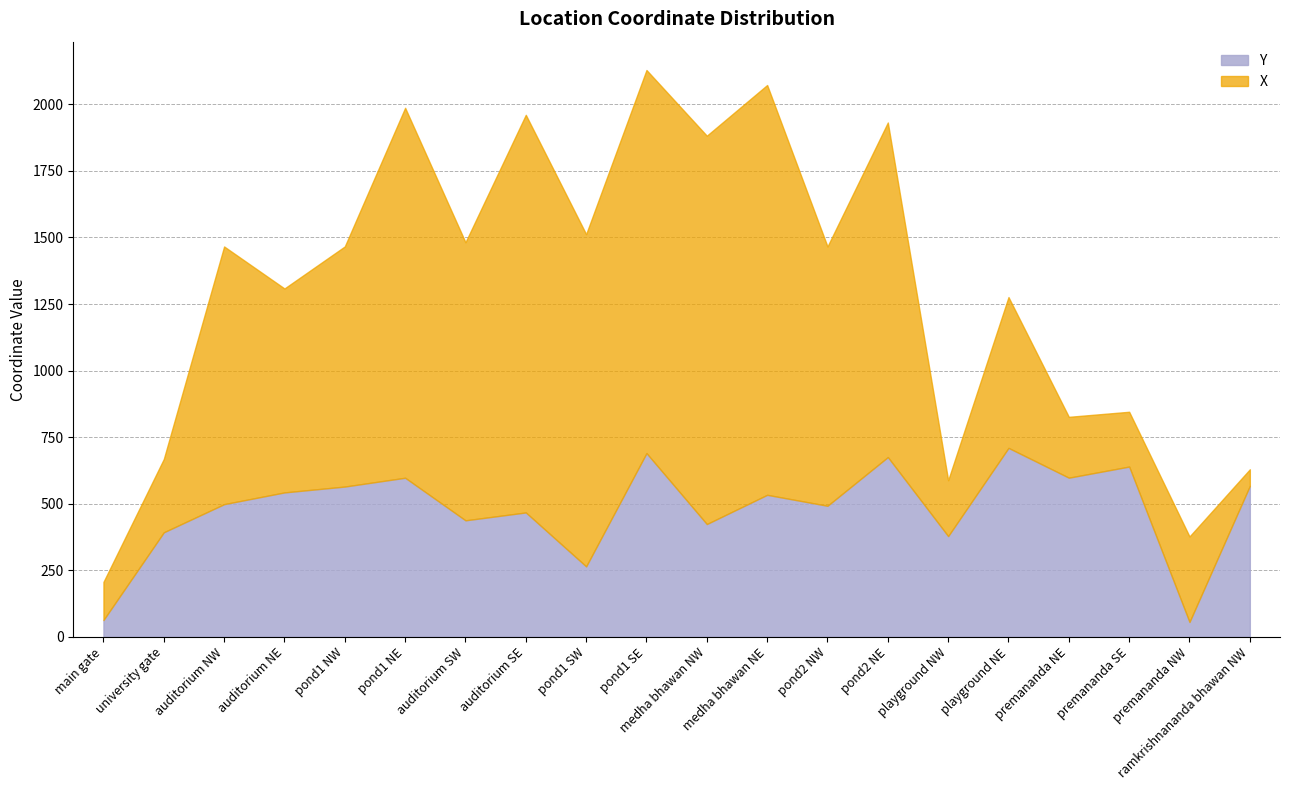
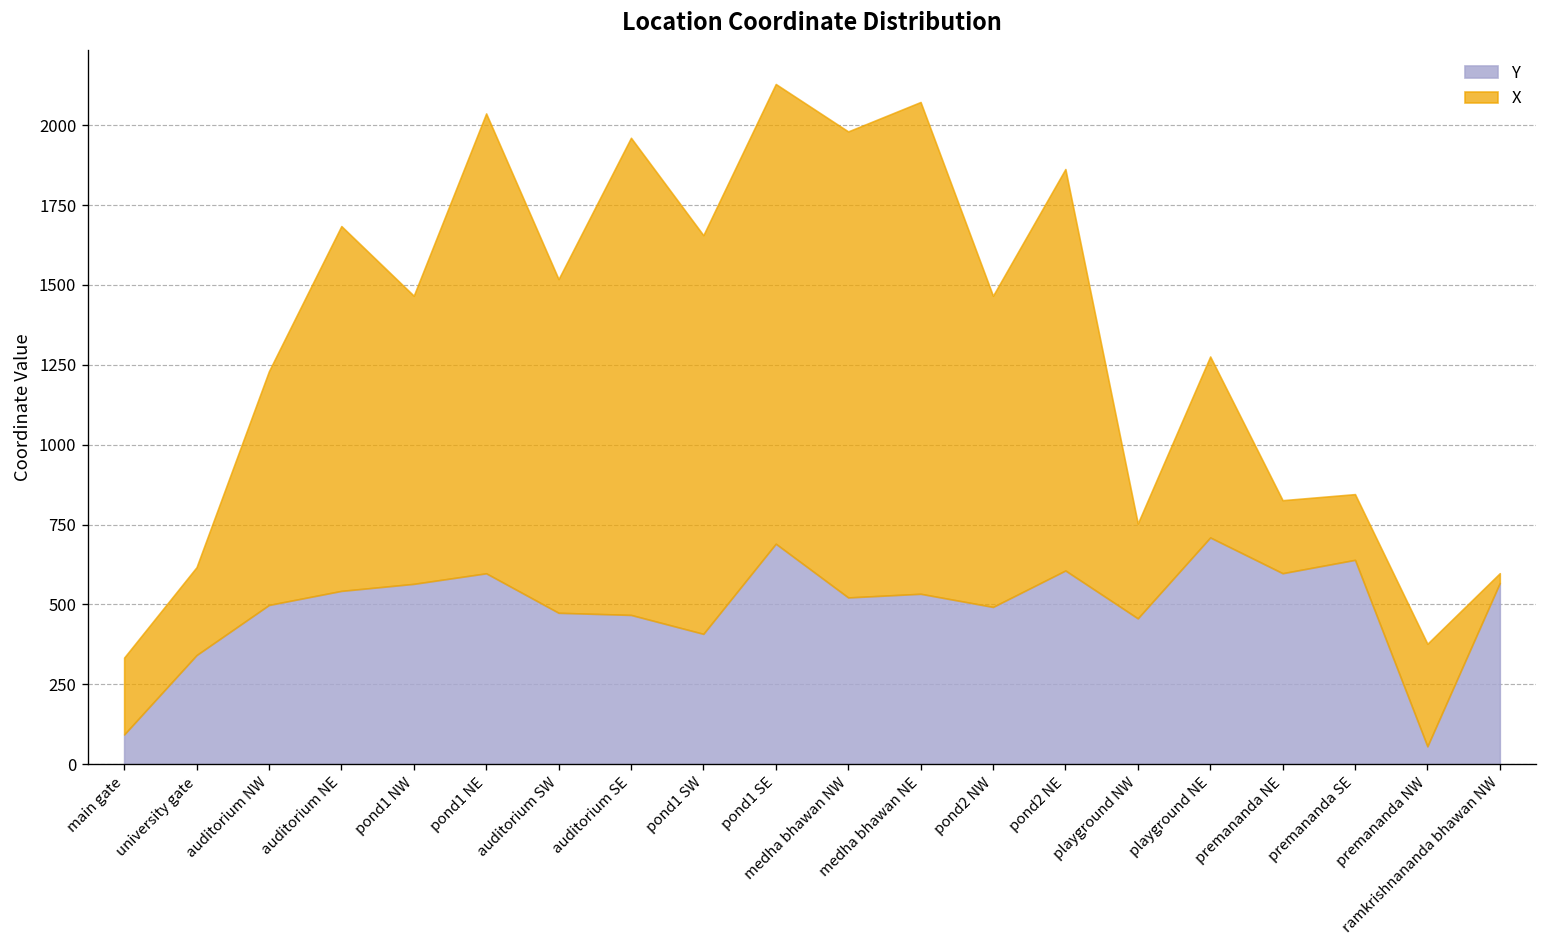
  {
    "Y": {
-     "main gate": 60,
-     "university gate": 390,
+     "main gate": 90,
+     "university gate": 340,
      "auditorium NW": 500,
      "auditorium NE": 540,
      "pond1 NW": 560,
      "pond1 NE": 600,
-     "auditorium SW": 440,
+     "auditorium SW": 470,
      "auditorium SE": 470,
-     "pond1 SW": 260,
+     "pond1 SW": 410,
      "pond1 SE": 690,
-     "medha bhawan NW": 420,
+     "medha bhawan NW": 520,
      "medha bhawan NE": 530,
      "pond2 NW": 490,
-     "pond2 NE": 670,
-     "playground NW": 380,
+     "pond2 NE": 610,
+     "playground NW": 460,
      "playground NE": 710,
      "premananda NE": 600,
      "premananda SE": 640,
      "premananda NW": 60,
      "ramkrishnananda bhawan NW": 570
    },
    "X": {
-     "main gate": 140,
+     "main gate": 240,
      "university gate": 280,
-     "auditorium NW": 970,
-     "auditorium NE": 770,
+     "auditorium NW": 730,
+     "auditorium NE": 1140,
      "pond1 NW": 900,
-     "pond1 NE": 1390,
+     "pond1 NE": 1440,
      "auditorium SW": 1040,
      "auditorium SE": 1490,
      "pond1 SW": 1250,
      "pond1 SE": 1440,
      "medha bhawan NW": 1460,
      "medha bhawan NE": 1540,
      "pond2 NW": 970,
      "pond2 NE": 1260,
-     "playground NW": 210,
+     "playground NW": 300,
      "playground NE": 570,
      "premananda NE": 230,
      "premananda SE": 210,
      "premananda NW": 320,
-     "ramkrishnananda bhawan NW": 60
+     "ramkrishnananda bhawan NW": 30
    }
  }
